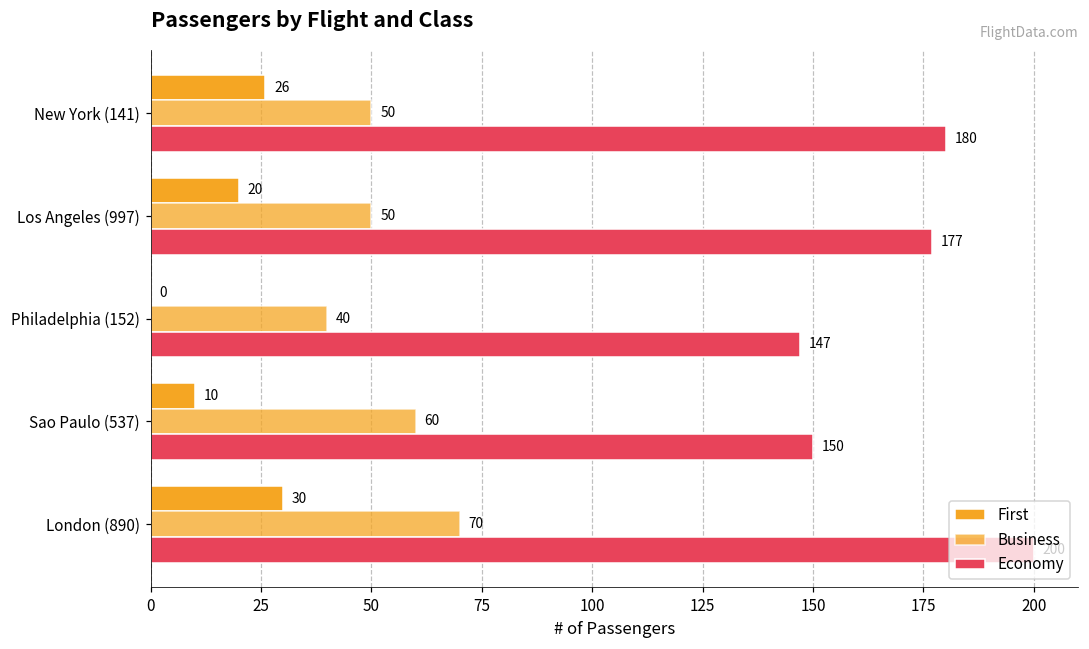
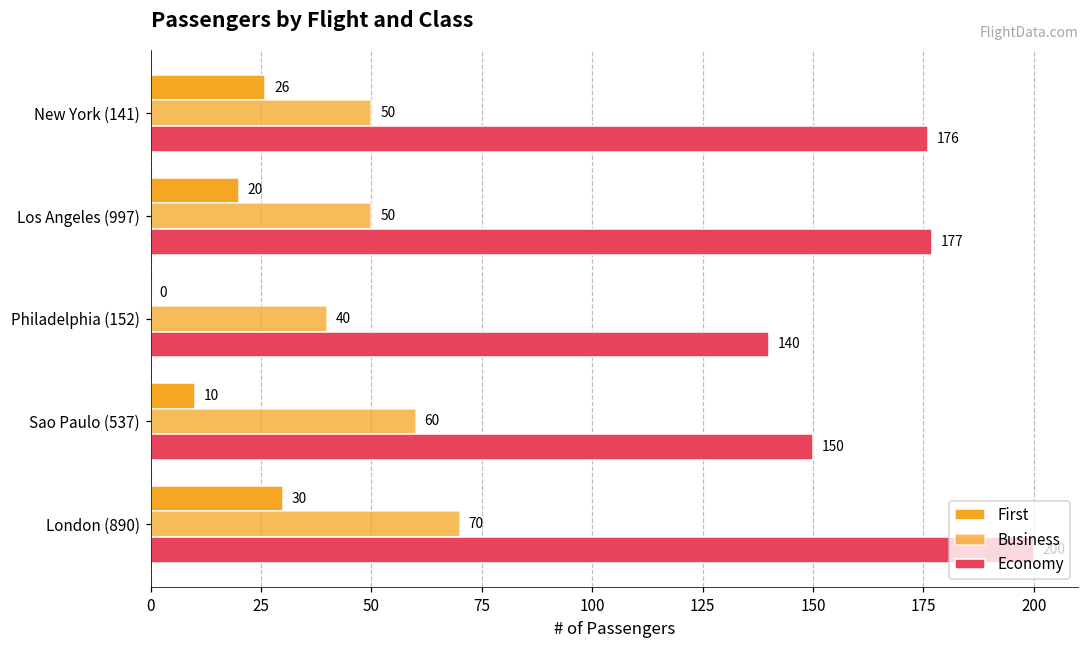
  {
    "Economy": {
-     "New York (141)": 180,
+     "New York (141)": 176,
      "Los Angeles (997)": 177,
-     "Philadelphia (152)": 147,
+     "Philadelphia (152)": 140,
      "Sao Paulo (537)": 150
    }
  }
